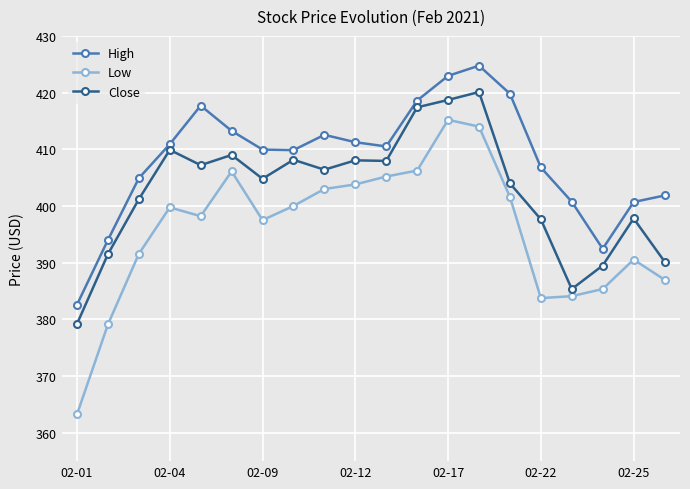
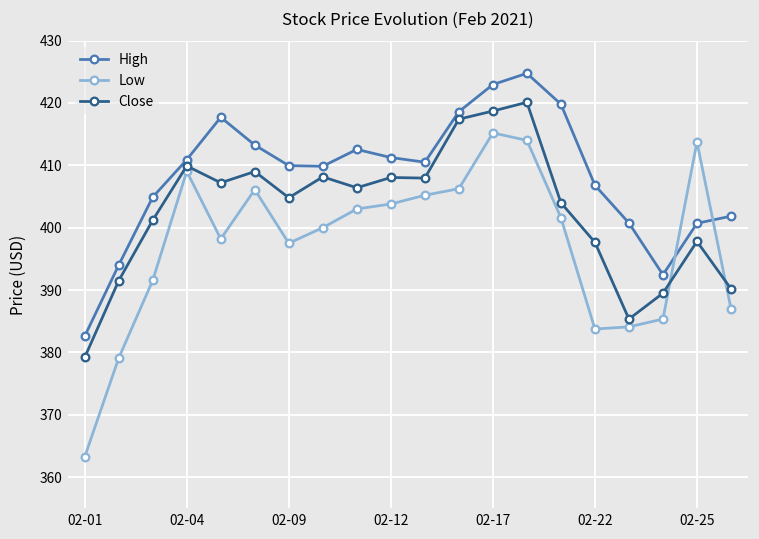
  {
    "Low": {
      "02-01": 363,
-     "02-04": 400,
+     "02-04": 409,
      "02-09": 398,
      "02-12": 404,
      "02-17": 415,
      "02-22": 384,
-     "02-25": 391
+     "02-25": 414
    }
  }
